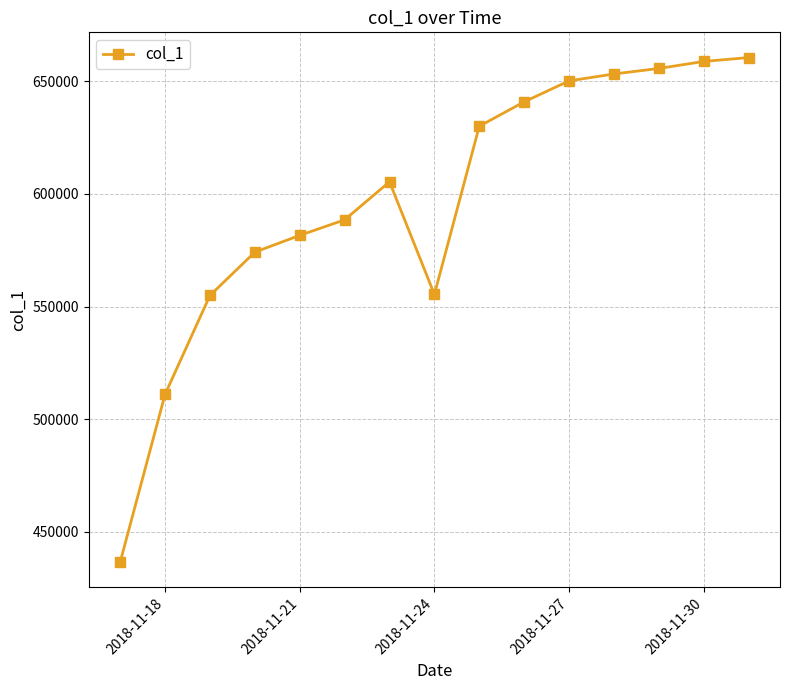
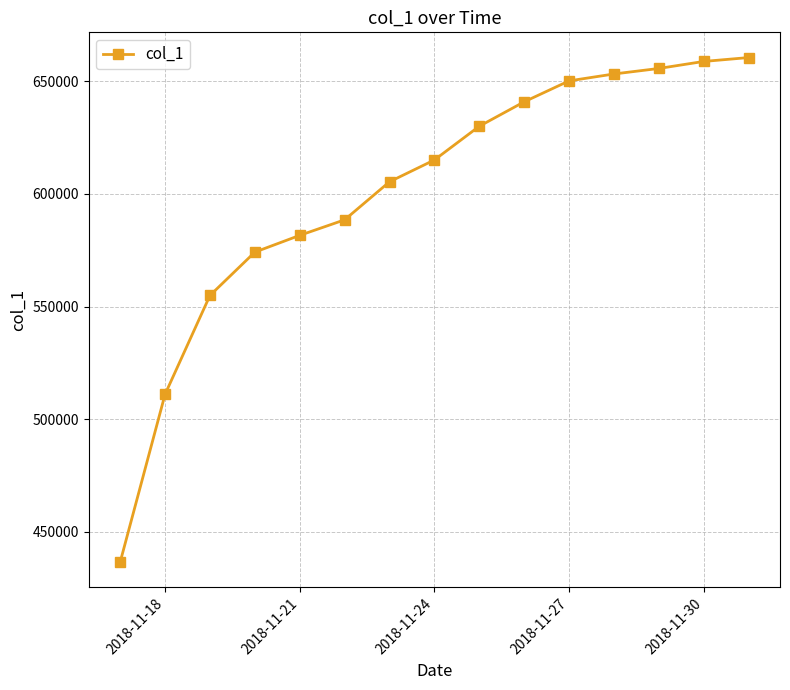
  {
    "2018-11-18": 511000,
    "2018-11-21": 582000,
-   "2018-11-24": 555000,
+   "2018-11-24": 615000,
    "2018-11-27": 650000,
    "2018-11-30": 659000
  }
